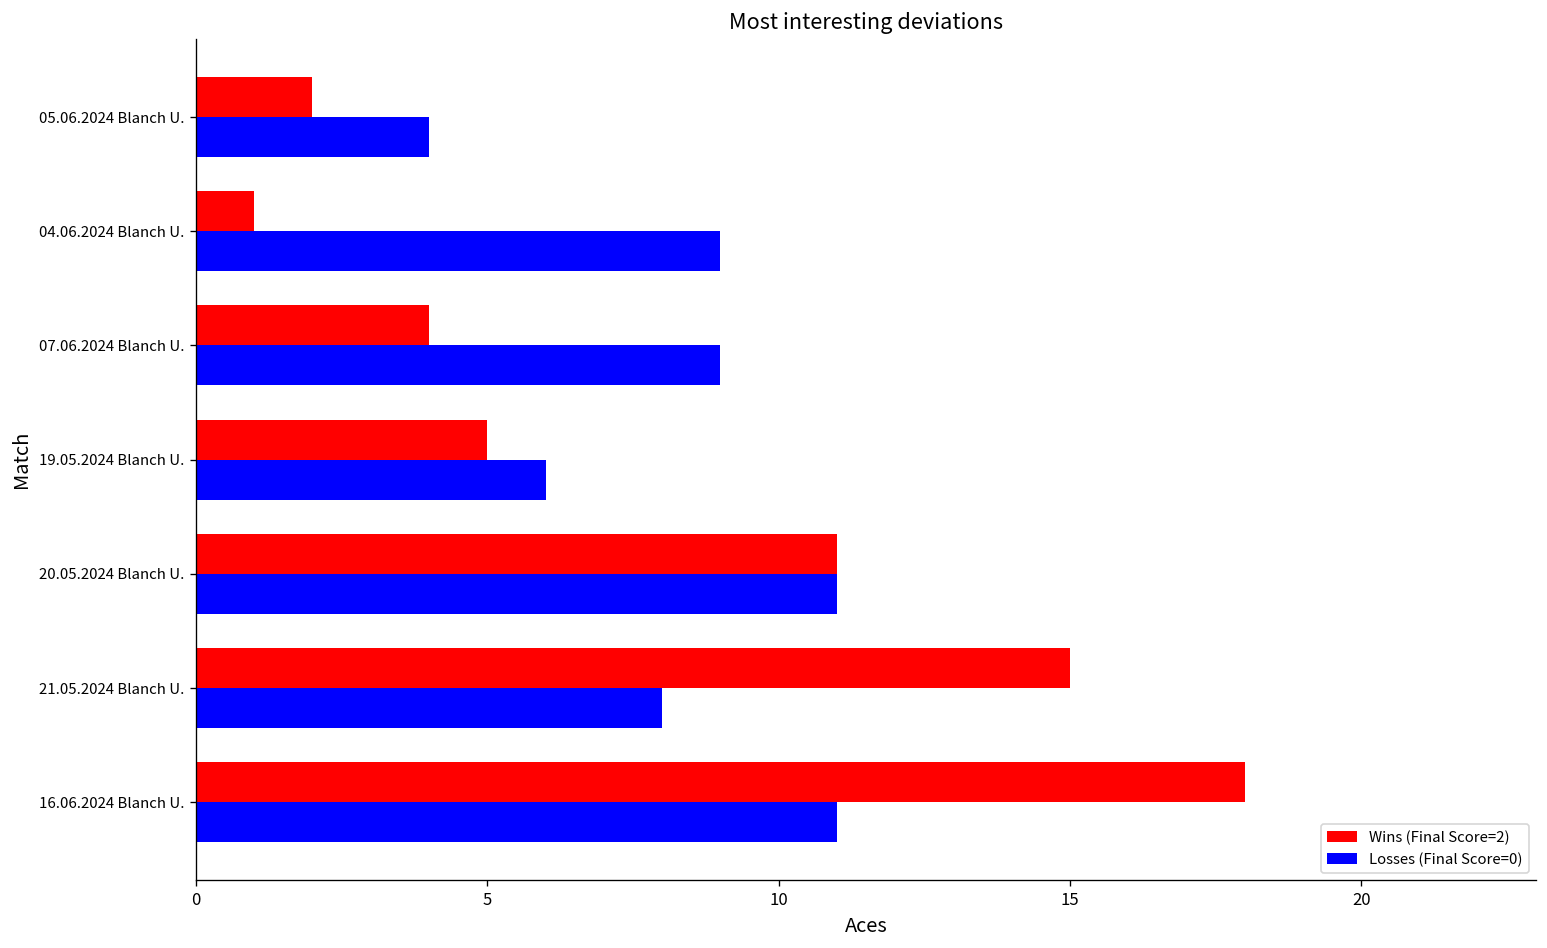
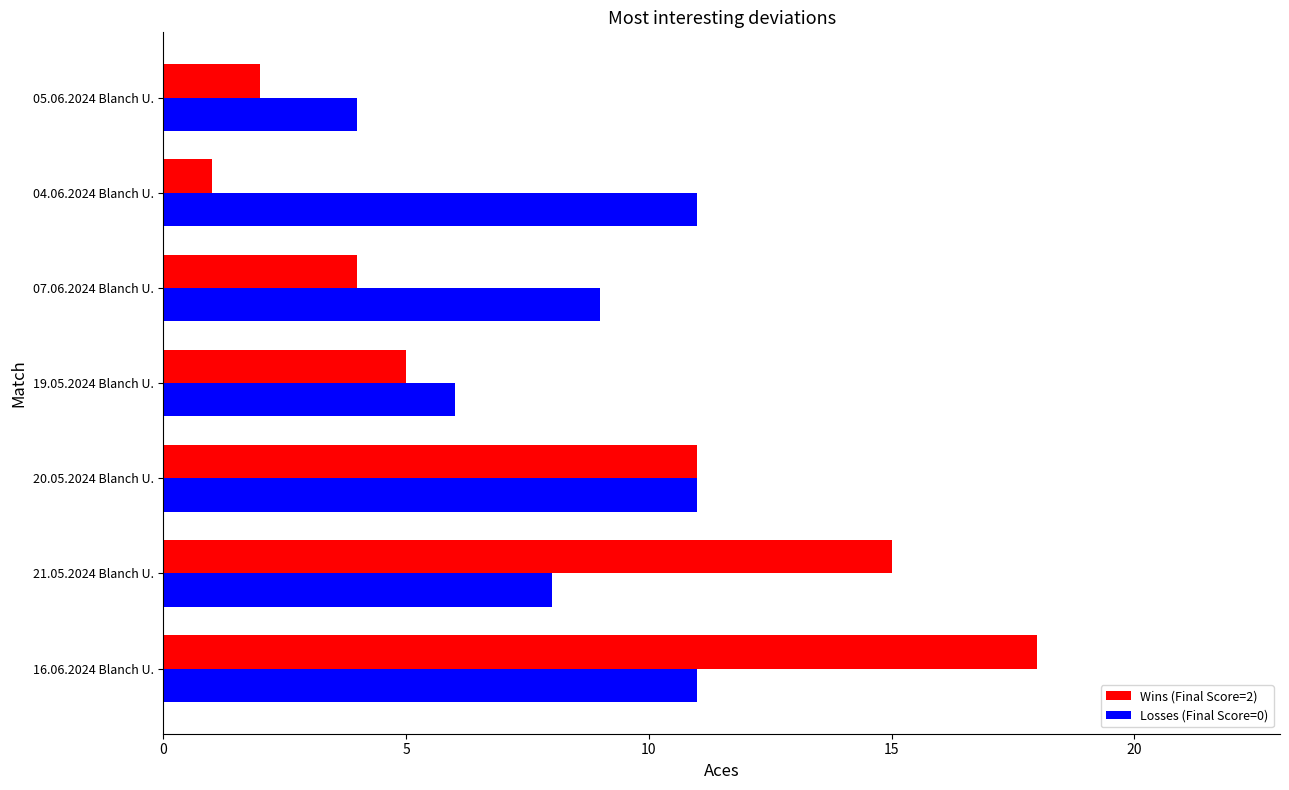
  {
    "Wins (Final Score=2)": {
      "05.06.2024 Blanch U.": 2,
      "04.06.2024 Blanch U.": 1,
      "07.06.2024 Blanch U.": 4,
      "19.05.2024 Blanch U.": 5,
      "20.05.2024 Blanch U.": 11,
      "21.05.2024 Blanch U.": 15,
      "16.06.2024 Blanch U.": 18
    },
    "Losses (Final Score=0)": {
      "05.06.2024 Blanch U.": 4,
-     "04.06.2024 Blanch U.": 9,
+     "04.06.2024 Blanch U.": 11,
      "07.06.2024 Blanch U.": 9,
      "19.05.2024 Blanch U.": 6,
      "20.05.2024 Blanch U.": 11,
      "21.05.2024 Blanch U.": 8,
      "16.06.2024 Blanch U.": 11
    }
  }
